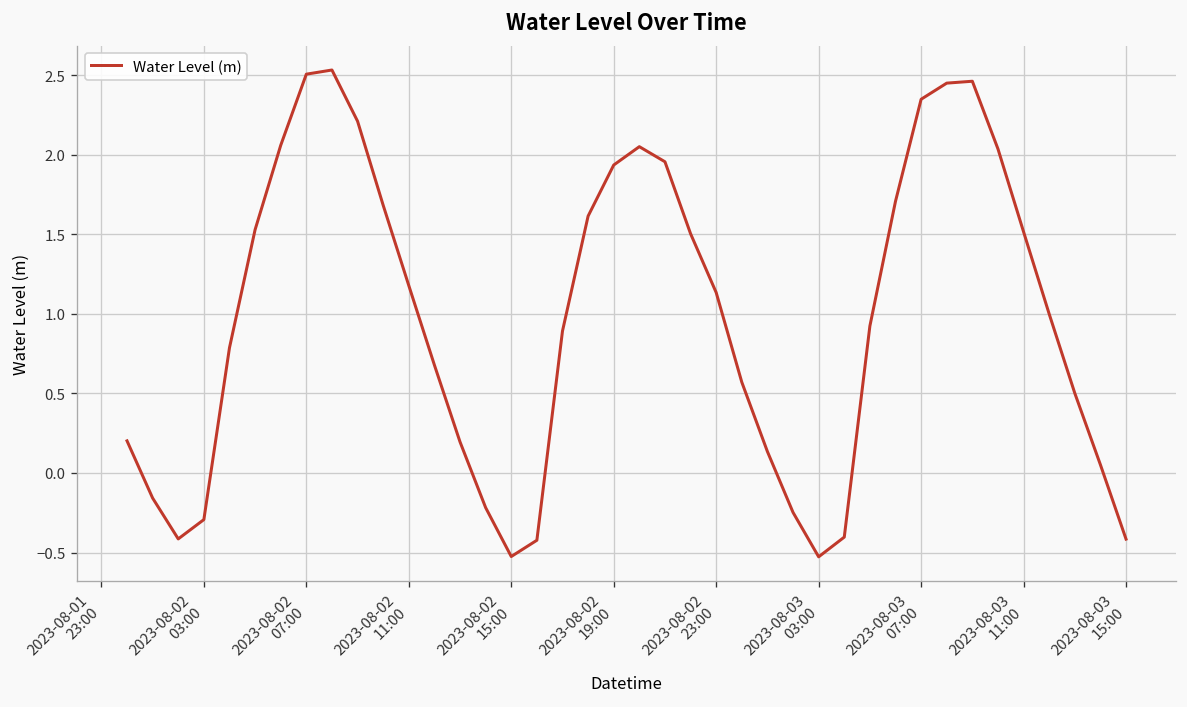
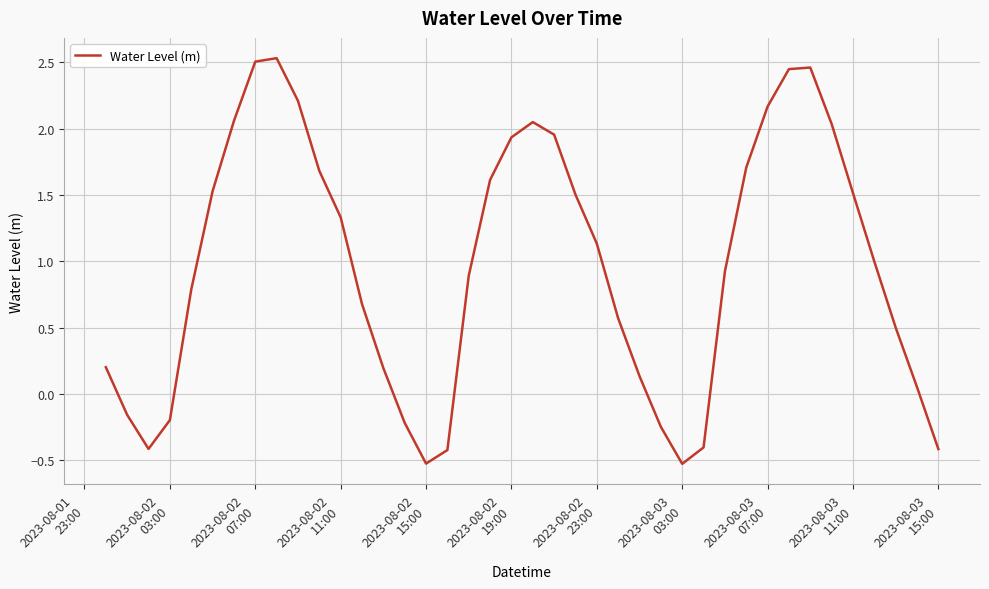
  {
-   "2023-08-02 03:00": -0.29,
+   "2023-08-02 03:00": -0.20,
    "2023-08-02 07:00": 2.51,
-   "2023-08-02 11:00": 1.18,
+   "2023-08-02 11:00": 1.33,
    "2023-08-02 15:00": -0.53,
    "2023-08-02 19:00": 1.94,
    "2023-08-02 23:00": 1.13,
    "2023-08-03 03:00": -0.53,
-   "2023-08-03 07:00": 2.35,
+   "2023-08-03 07:00": 2.17,
    "2023-08-03 11:00": 1.52,
    "2023-08-03 15:00": -0.42
  }
